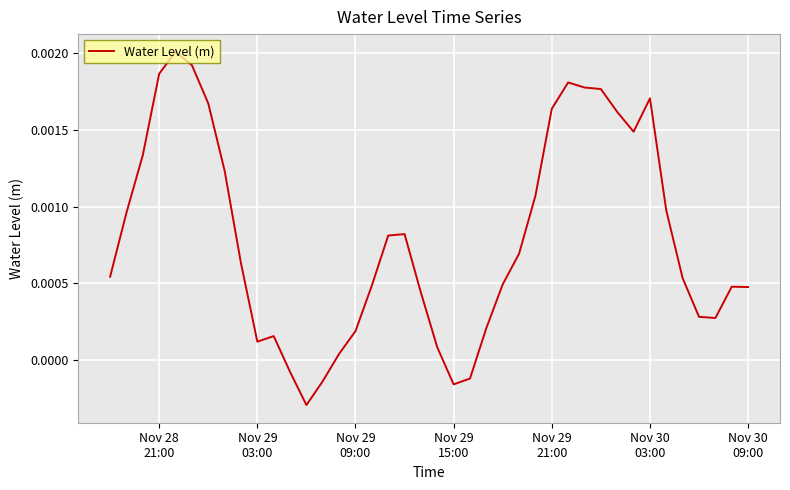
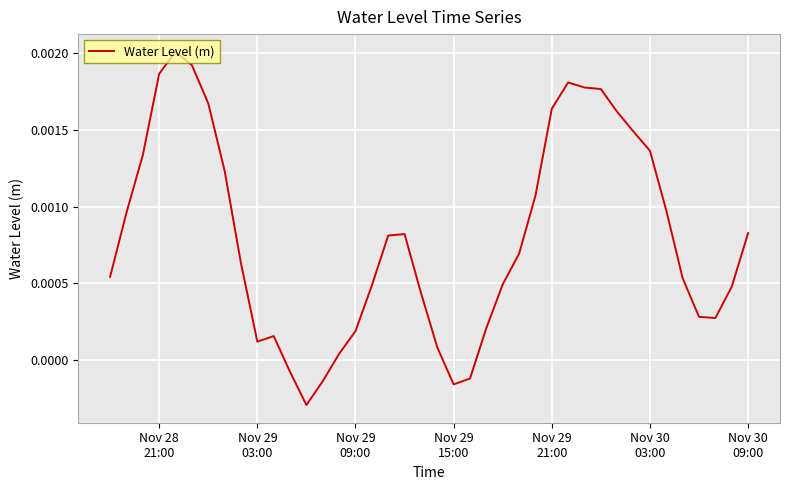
  {
    "Nov 28 21:00": 0.00187,
    "Nov 29 03:00": 0.00012,
    "Nov 29 09:00": 0.00019,
    "Nov 29 15:00": -0.00016,
    "Nov 29 21:00": 0.00164,
-   "Nov 30 03:00": 0.00171,
-   "Nov 30 09:00": 0.00048
+   "Nov 30 03:00": 0.00136,
+   "Nov 30 09:00": 0.00083
  }
